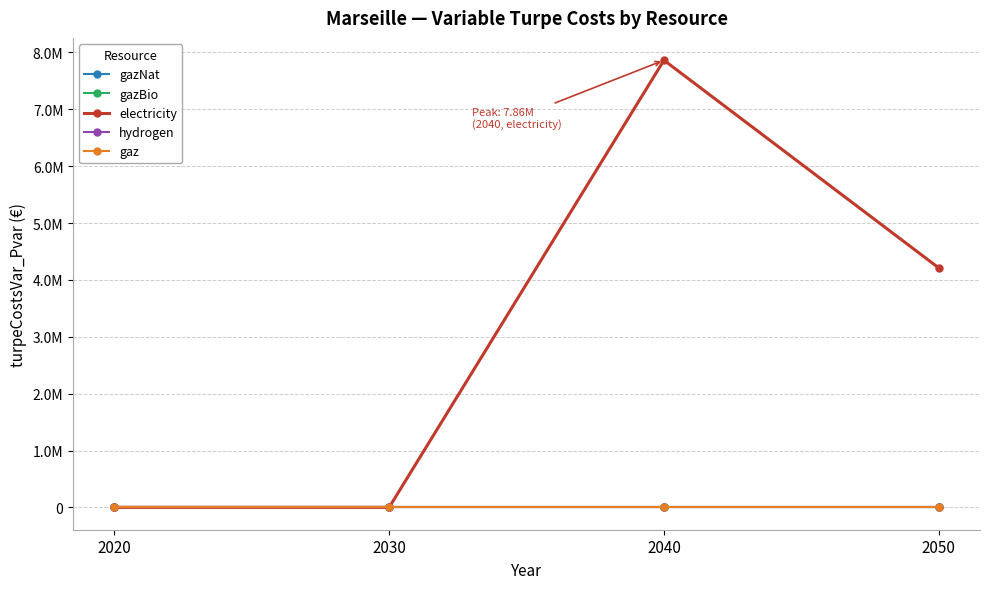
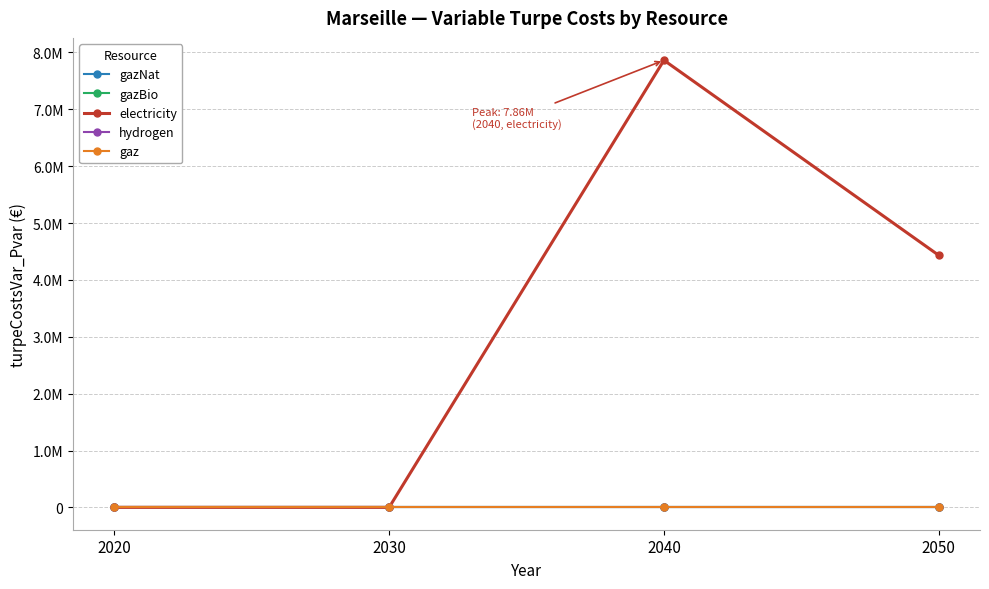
  {
    "gaz": {
      "2040": 0,
      "2050": 0
    },
    "electricity": {
-     "2050": 4200000
+     "2050": 4400000
    }
  }
